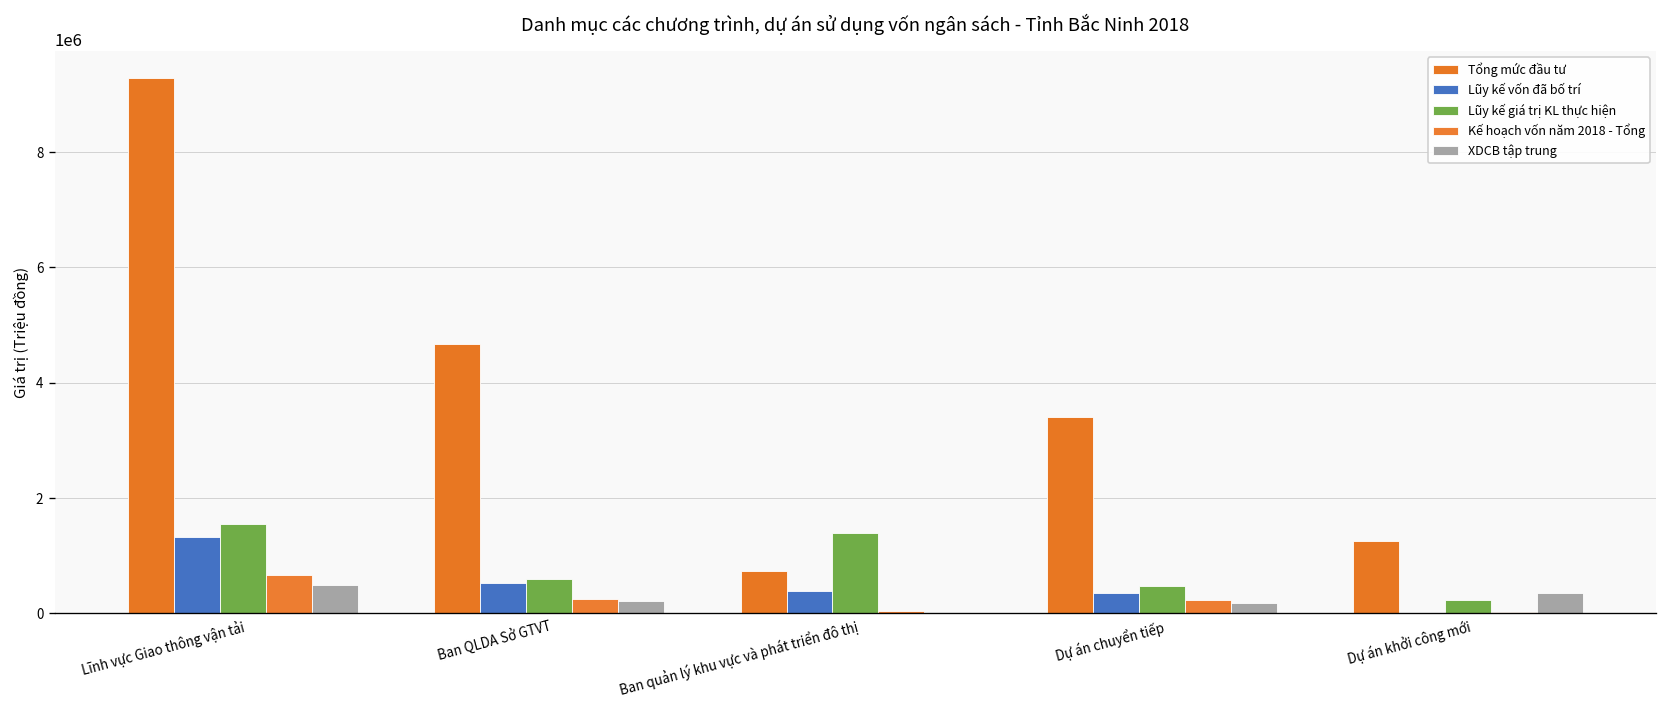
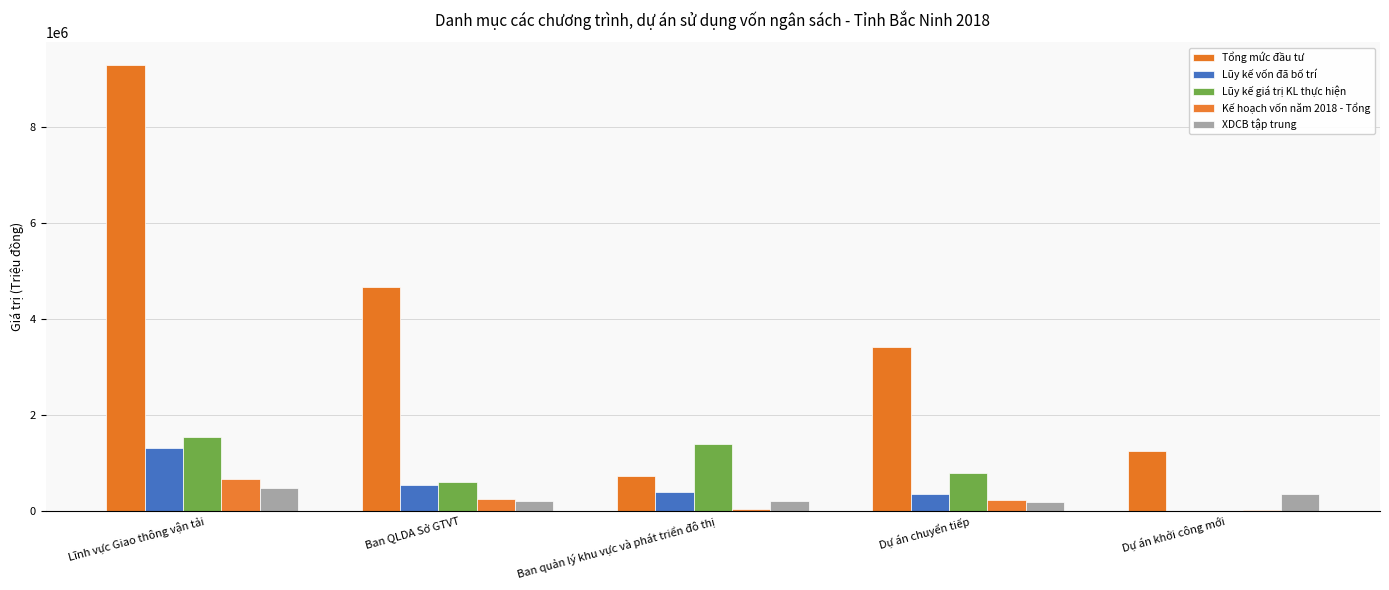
  {
    "Lũy kế vốn đã bố trí": {
      "Lĩnh vực Giao thông vận tải": 1300000,
      "Ban QLDA Sở GTVT": 500000,
      "Ban quản lý khu vực và phát triển đô thị": 400000,
      "Dự án chuyển tiếp": 400000,
      "Dự án khởi công mới": 0
    },
    "Lũy kế giá trị KL thực hiện": {
      "Lĩnh vực Giao thông vận tải": 1500000,
      "Ban QLDA Sở GTVT": 600000,
      "Ban quản lý khu vực và phát triển đô thị": 1400000,
-     "Dự án chuyển tiếp": 500000,
-     "Dự án khởi công mới": 200000
+     "Dự án chuyển tiếp": 800000,
+     "Dự án khởi công mới": 0
    },
    "XDCB tập trung": {
      "Lĩnh vực Giao thông vận tải": 500000,
      "Ban QLDA Sở GTVT": 200000,
-     "Ban quản lý khu vực và phát triển đô thị": 0,
+     "Ban quản lý khu vực và phát triển đô thị": 200000,
      "Dự án chuyển tiếp": 200000,
      "Dự án khởi công mới": 300000
    }
  }
